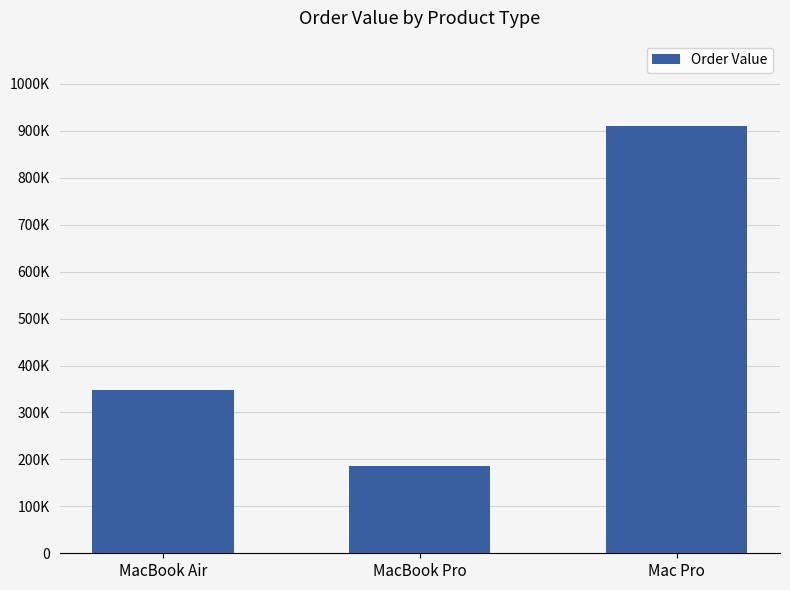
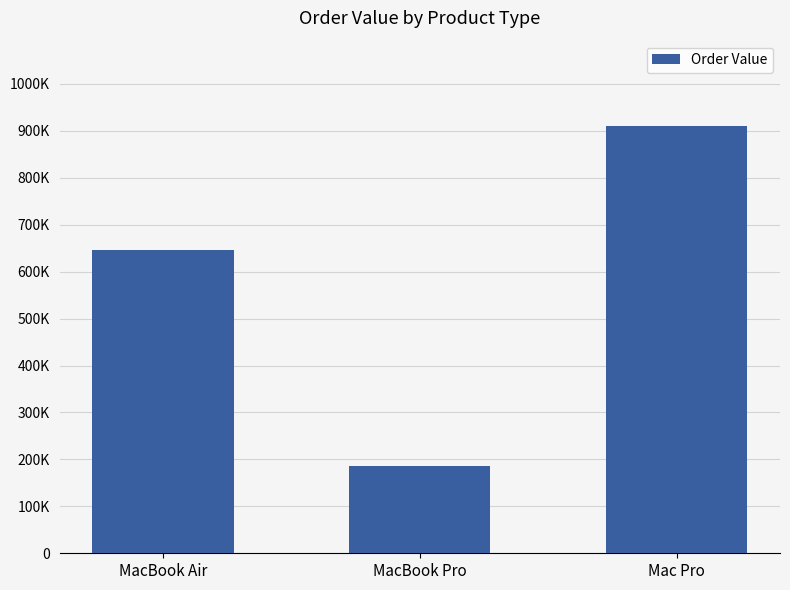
  {
-   "MacBook Air": 350000,
+   "MacBook Air": 650000,
    "MacBook Pro": 190000,
    "Mac Pro": 910000
  }
